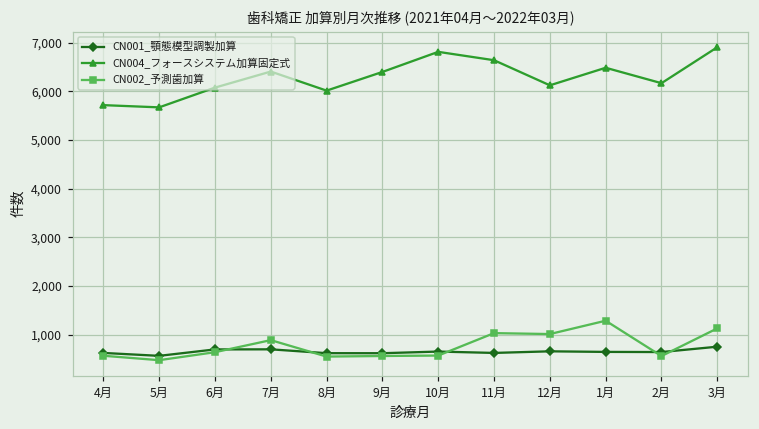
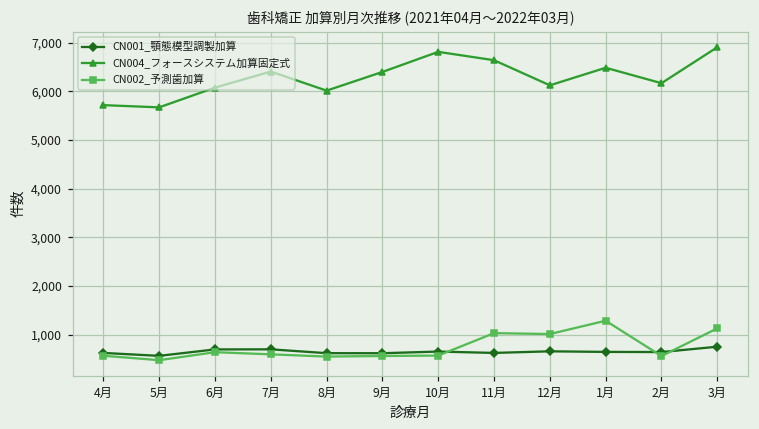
  {
    "CN002_予測歯加算": {
      "4月": "600",
      "5月": "500",
-     "7月": "900",
+     "7月": "600",
      "8月": "500",
      "10月": "600",
      "11月": "1,000",
      "12月": "1,000",
      "1月": "1,300",
      "2月": "600",
      "3月": "1,100"
    }
  }
